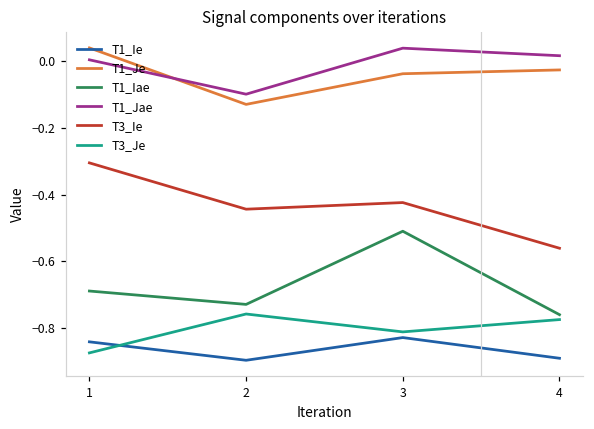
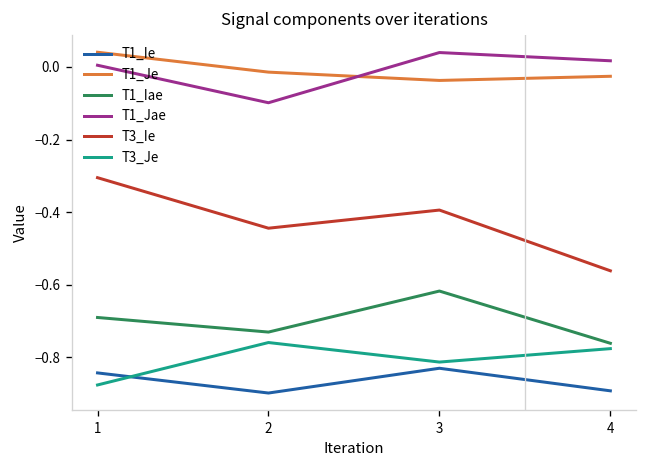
  {
    "T1_Ie": {
      "1": -0.84,
      "2": -0.90,
      "3": -0.83,
      "4": -0.89
    },
    "T1_Je": {
      "1": 0.04,
-     "2": -0.13,
+     "2": -0.01,
      "3": -0.04,
      "4": -0.03
    },
    "T1_Iae": {
      "1": -0.69,
      "2": -0.73,
-     "3": -0.51,
+     "3": -0.62,
      "4": -0.76
    },
    "T1_Jae": {
      "1": 0.00,
      "2": -0.10,
      "3": 0.04,
      "4": 0.02
    },
    "T3_Ie": {
      "1": -0.30,
      "2": -0.44,
-     "3": -0.42,
+     "3": -0.39,
      "4": -0.56
    },
    "T3_Je": {
      "1": -0.88,
      "2": -0.76,
      "3": -0.81,
      "4": -0.78
    }
  }
